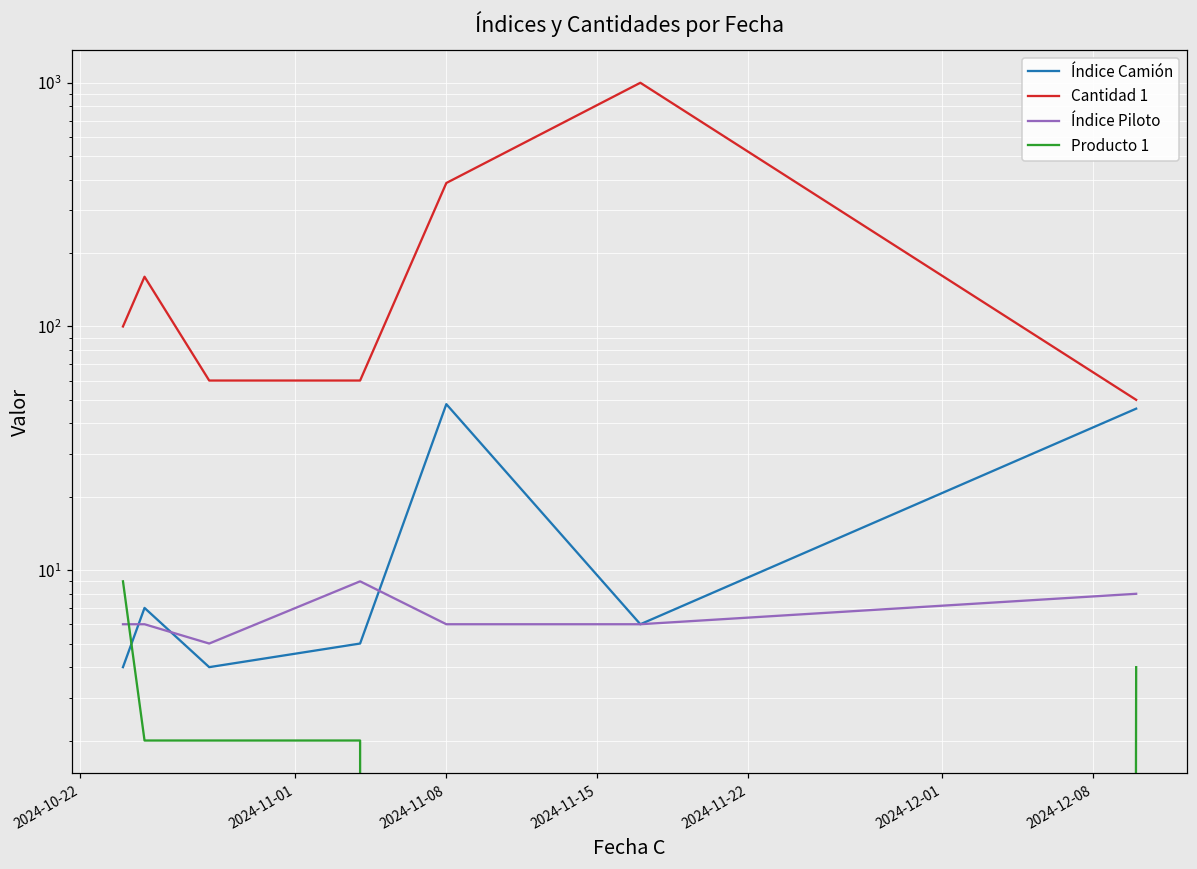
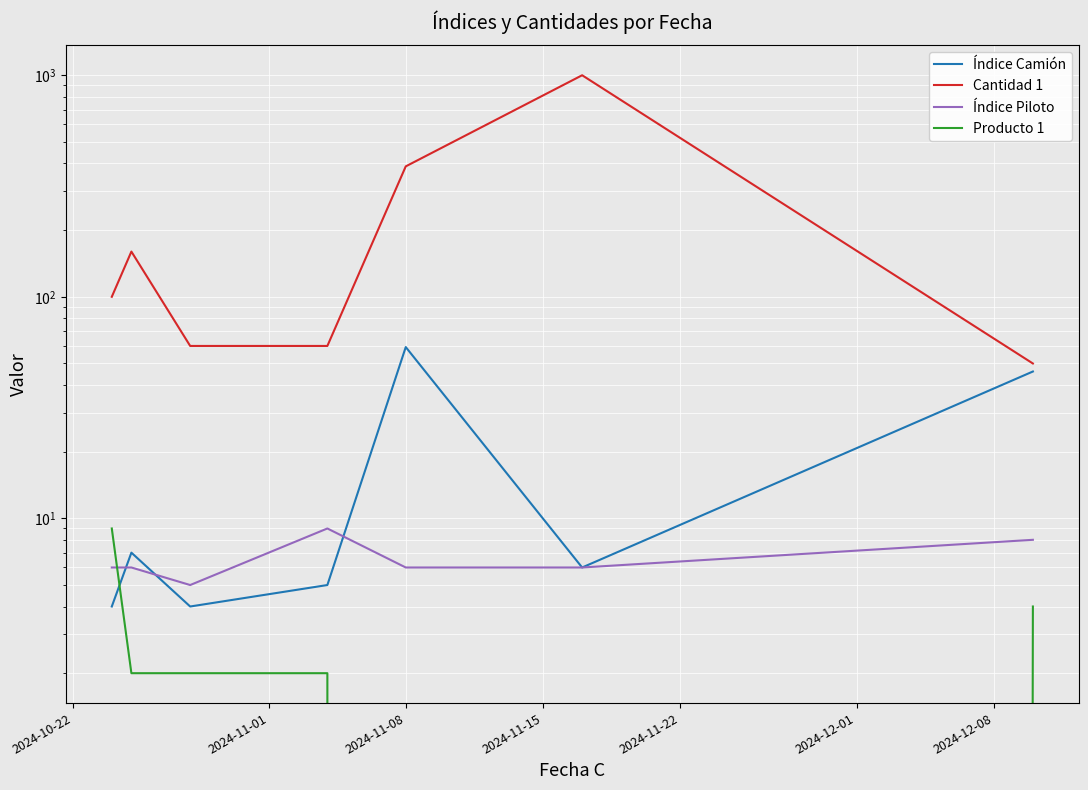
  {
    "Índice Camión": {
-     "2024-11-08": 48
+     "2024-11-08": 59
    },
    "Cantidad 1": {
      "2024-11-08": 390
    },
    "Índice Piloto": {
      "2024-11-08": 6
    }
  }
